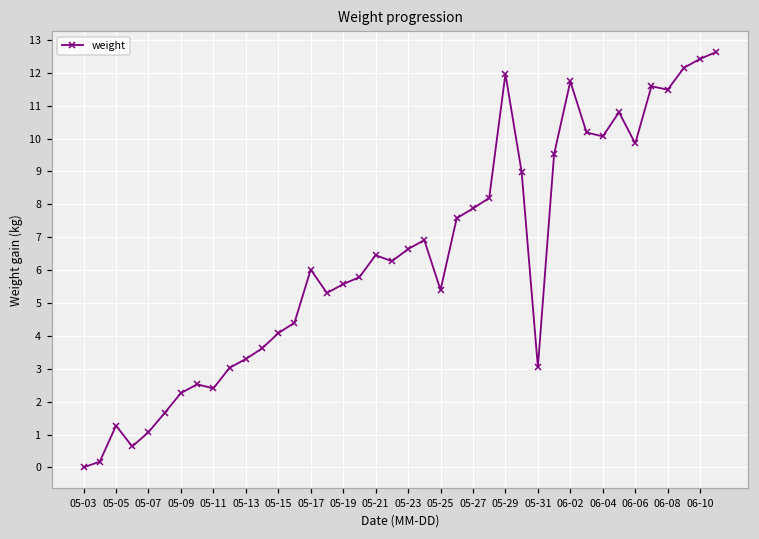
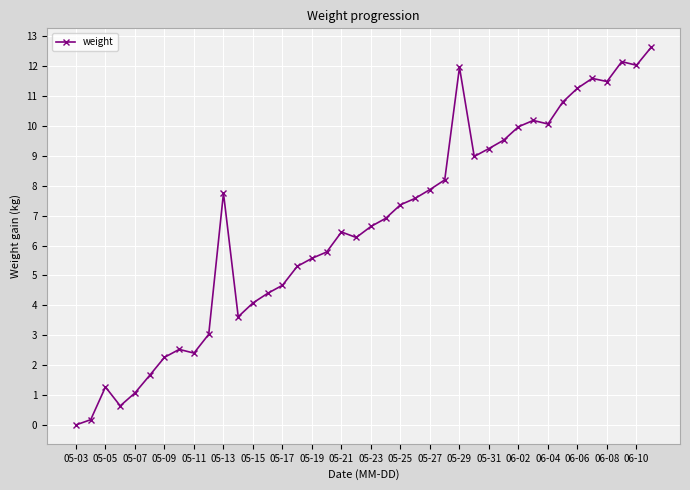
  {
    "05-03": 0.0,
    "05-05": 1.3,
    "05-07": 1.1,
    "05-09": 2.3,
    "05-11": 2.4,
-   "05-13": 3.3,
+   "05-13": 7.8,
    "05-15": 4.1,
-   "05-17": 6.0,
+   "05-17": 4.7,
    "05-19": 5.6,
    "05-21": 6.5,
    "05-23": 6.6,
-   "05-25": 5.4,
+   "05-25": 7.4,
    "05-27": 7.9,
    "05-29": 12.0,
-   "05-31": 3.1,
-   "06-02": 11.7,
+   "05-31": 9.2,
+   "06-02": 10.0,
    "06-04": 10.1,
-   "06-06": 9.9,
+   "06-06": 11.3,
    "06-08": 11.5,
-   "06-10": 12.4
+   "06-10": 12.0
  }
